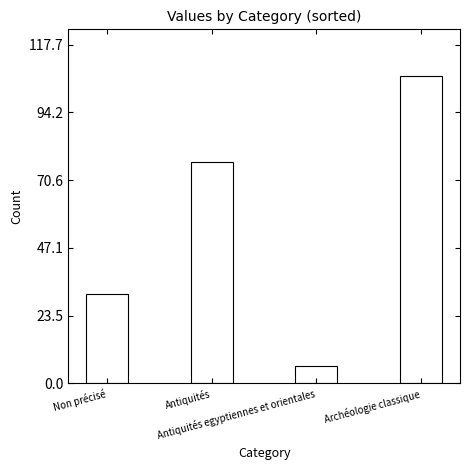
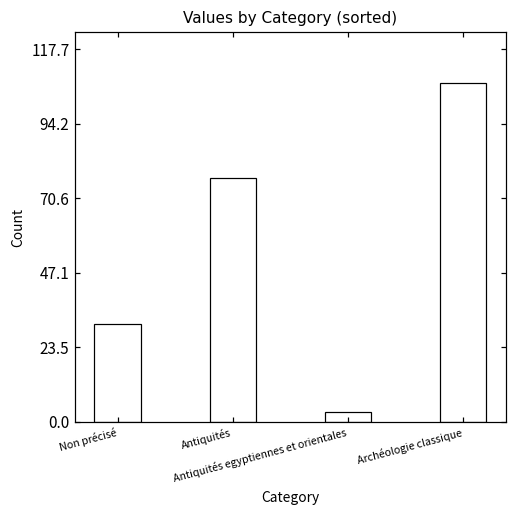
  {
    "Non précisé": 31,
    "Antiquités": 77,
-   "Antiquités egyptiennes et orientales": 6,
+   "Antiquités egyptiennes et orientales": 3,
    "Archéologie classique": 107
  }
